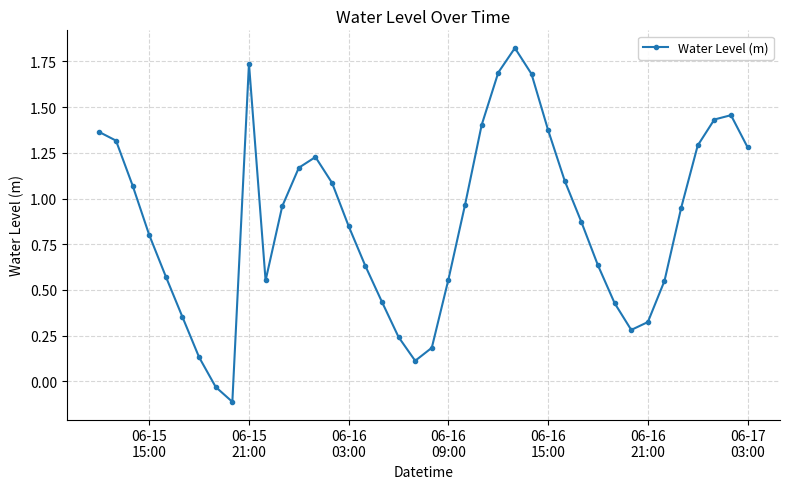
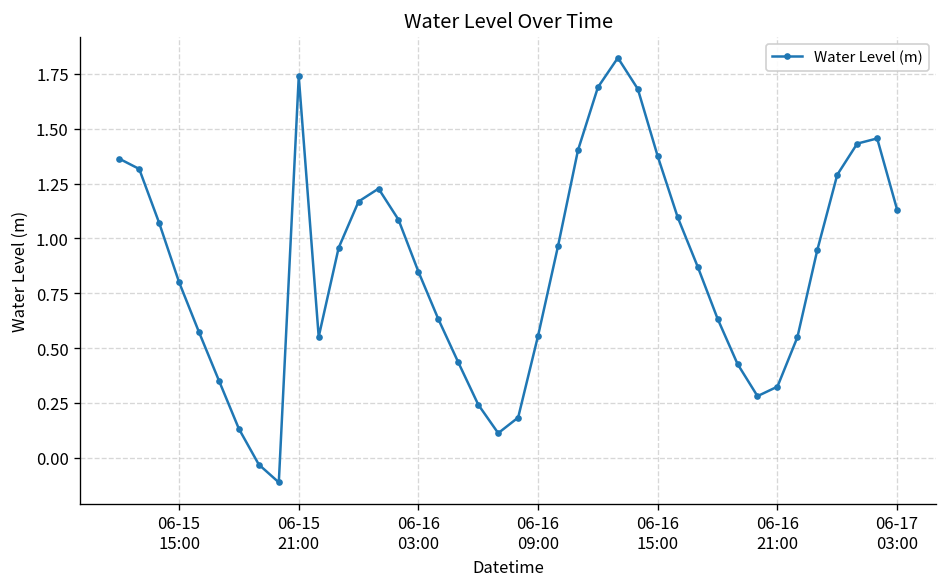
  {
    "06-15 15:00": 0.80,
    "06-15 21:00": 1.74,
    "06-16 03:00": 0.85,
    "06-16 09:00": 0.56,
    "06-16 15:00": 1.37,
    "06-16 21:00": 0.32,
-   "06-17 03:00": 1.28
+   "06-17 03:00": 1.13
  }
